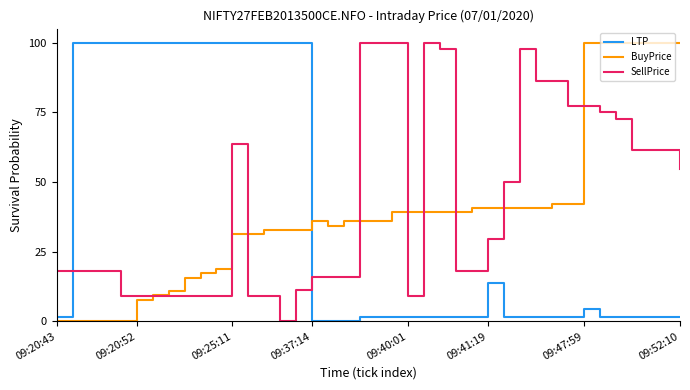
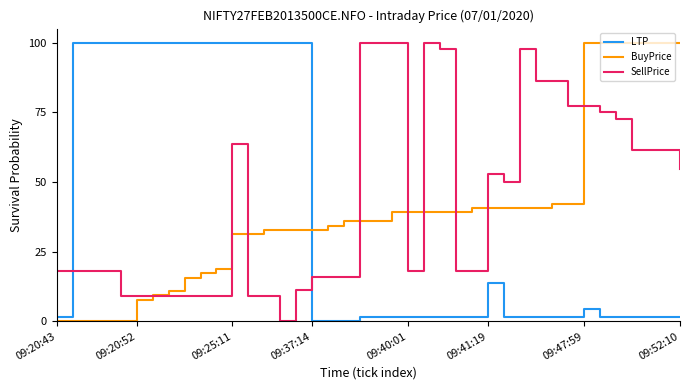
  {
    "LTP": {
      "09:20:52": 100,
      "09:25:11": 100,
      "09:37:14": 0,
      "09:40:01": 2,
      "09:41:19": 14,
      "09:47:59": 5,
      "09:52:10": 2
    },
    "BuyPrice": {
      "09:20:52": 8,
      "09:25:11": 31,
-     "09:37:14": 36,
+     "09:37:14": 33,
      "09:40:01": 39,
      "09:41:19": 41,
      "09:47:59": 100,
      "09:52:10": 100
    },
    "SellPrice": {
      "09:20:52": 9,
      "09:25:11": 64,
      "09:37:14": 16,
-     "09:40:01": 9,
-     "09:41:19": 30,
+     "09:40:01": 18,
+     "09:41:19": 53,
      "09:47:59": 77,
      "09:52:10": 55
    }
  }
